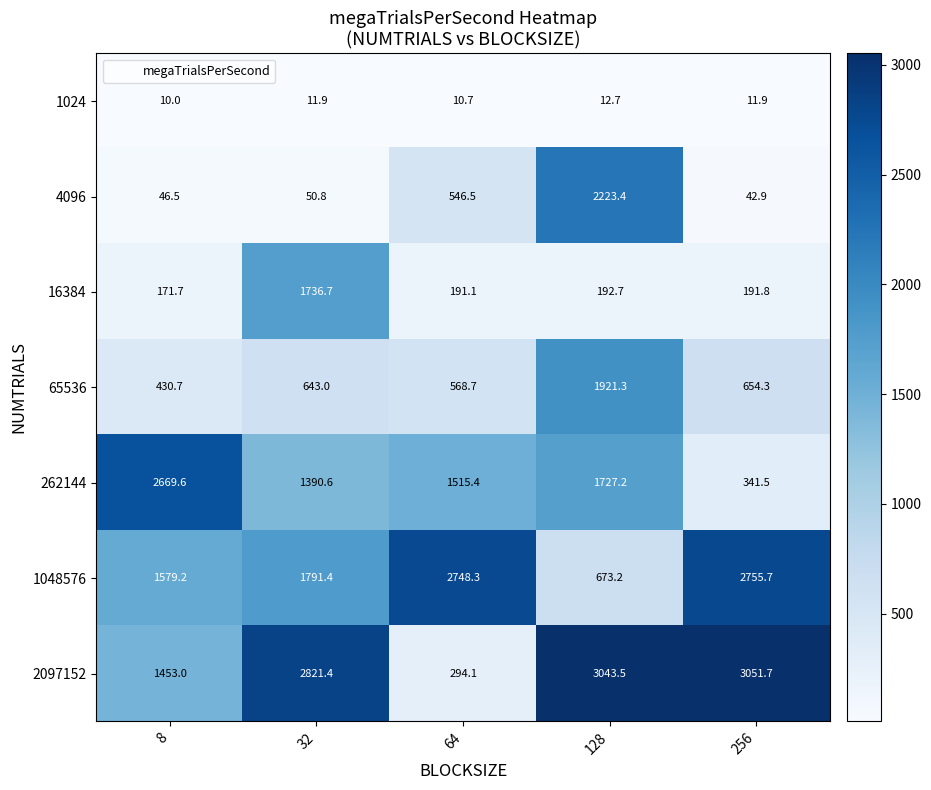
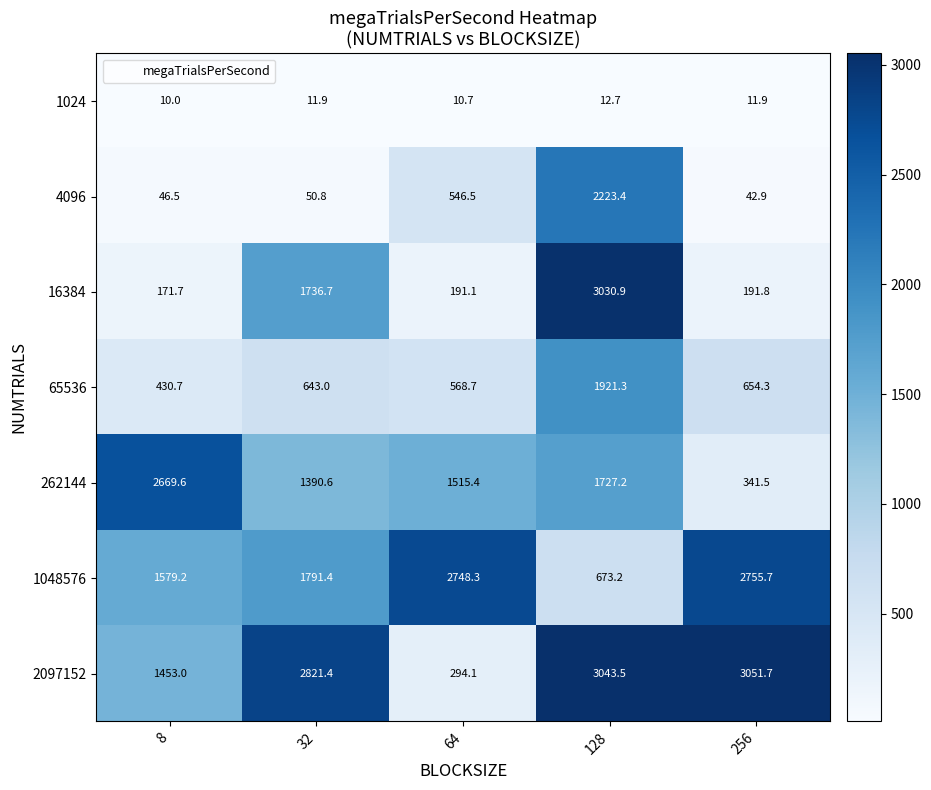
  {
    "1024": {
      "8": 10.0,
      "32": 11.9,
      "64": 10.7,
      "128": 12.7,
      "256": 11.9
    },
    "4096": {
      "8": 46.5,
      "32": 50.8,
      "64": 546.5,
      "128": 2223.4,
      "256": 42.9
    },
    "16384": {
      "8": 171.7,
      "32": 1736.7,
      "64": 191.1,
-     "128": 192.7,
+     "128": 3030.9,
      "256": 191.8
    },
    "65536": {
      "8": 430.7,
      "32": 643.0,
      "64": 568.7,
      "128": 1921.3,
      "256": 654.3
    },
    "262144": {
      "8": 2669.6,
      "32": 1390.6,
      "64": 1515.4,
      "128": 1727.2,
      "256": 341.5
    },
    "1048576": {
      "8": 1579.2,
      "32": 1791.4,
      "64": 2748.3,
      "128": 673.2,
      "256": 2755.7
    },
    "2097152": {
      "8": 1453.0,
      "32": 2821.4,
      "64": 294.1,
      "128": 3043.5,
      "256": 3051.7
    }
  }
